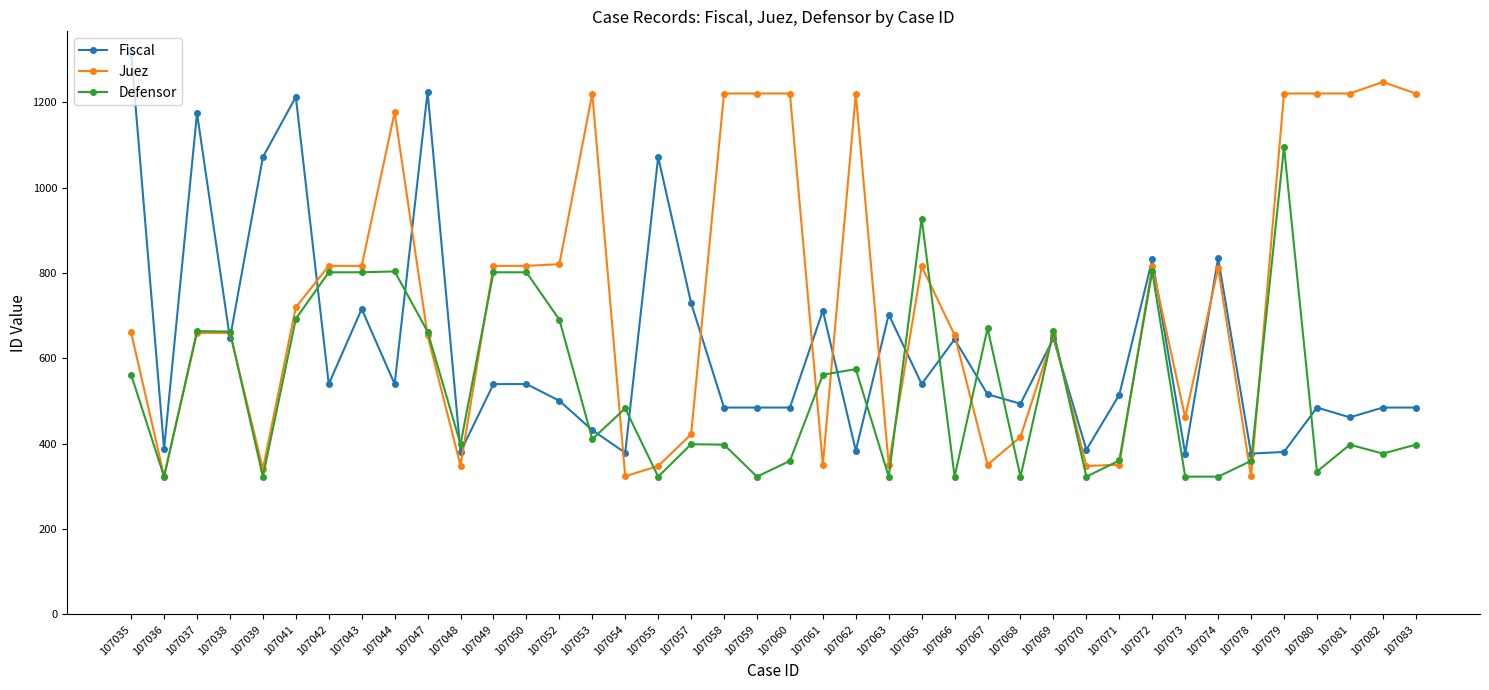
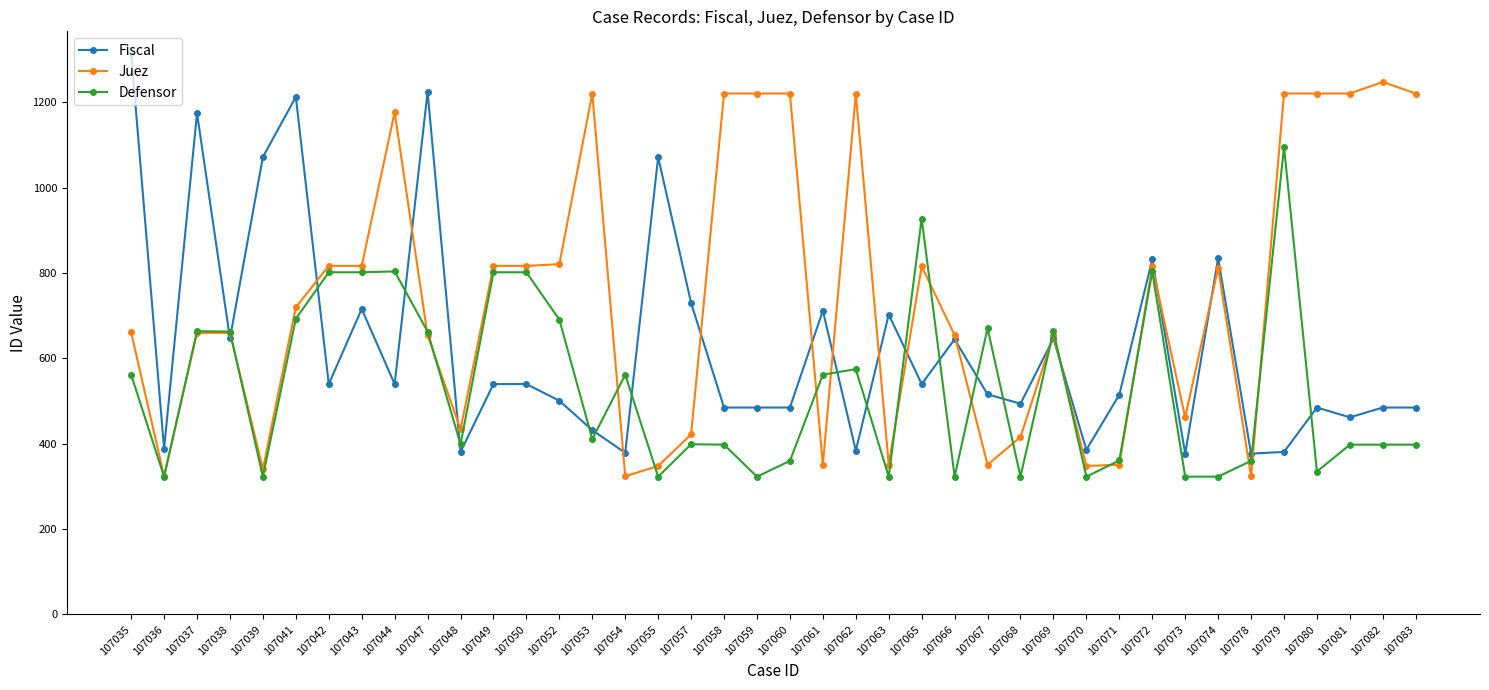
  {
    "Fiscal": {
      "107036": 390,
      "107037": 1180,
      "107038": 650,
      "107039": 1070,
      "107041": 1210,
      "107042": 540,
      "107043": 720,
      "107044": 540,
      "107047": 1230,
      "107048": 380,
      "107049": 540,
      "107050": 540,
      "107052": 500,
      "107053": 430,
      "107054": 380,
      "107055": 1070,
      "107057": 730,
      "107058": 490,
      "107059": 490,
      "107060": 490,
      "107061": 710,
      "107062": 380,
      "107063": 700,
      "107065": 540,
      "107066": 650,
      "107067": 520,
      "107068": 490,
      "107069": 650,
      "107070": 390,
      "107071": 520,
      "107072": 830,
      "107073": 380,
      "107074": 840,
      "107078": 380,
      "107079": 380,
      "107080": 490,
      "107081": 460,
      "107082": 490,
      "107083": 490
    },
    "Juez": {
      "107035": 660,
      "107039": 340,
      "107041": 720,
      "107042": 820,
      "107043": 820,
      "107044": 1180,
      "107047": 650,
-     "107048": 350,
+     "107048": 430,
      "107049": 820,
      "107050": 820,
      "107052": 820,
      "107053": 1220,
      "107054": 320,
      "107055": 350,
      "107057": 420,
      "107058": 1220,
      "107059": 1220,
      "107060": 1220,
      "107061": 350,
      "107062": 1220,
      "107063": 350,
      "107065": 820,
      "107066": 660,
      "107067": 350,
      "107068": 420,
      "107069": 660,
      "107070": 350,
      "107071": 350,
      "107072": 820,
      "107073": 460,
      "107074": 810,
      "107078": 320,
      "107079": 1220,
      "107080": 1220,
      "107081": 1220,
      "107082": 1250,
      "107083": 1220
    },
    "Defensor": {
      "107035": 560,
      "107039": 320,
      "107041": 690,
      "107042": 800,
      "107043": 800,
      "107044": 800,
      "107047": 660,
      "107048": 400,
      "107049": 800,
      "107050": 800,
      "107052": 690,
      "107053": 410,
-     "107054": 480,
+     "107054": 560,
      "107055": 320,
      "107057": 400,
      "107058": 400,
      "107059": 320,
      "107060": 360,
      "107061": 560,
      "107062": 580,
      "107063": 320,
      "107065": 930,
      "107066": 320,
      "107067": 670,
      "107068": 320,
      "107069": 660,
      "107070": 320,
      "107071": 360,
      "107072": 800,
      "107073": 320,
      "107074": 320,
      "107078": 360,
      "107079": 1100,
      "107080": 340,
      "107081": 400,
-     "107082": 380,
+     "107082": 400,
      "107083": 400
    }
  }
